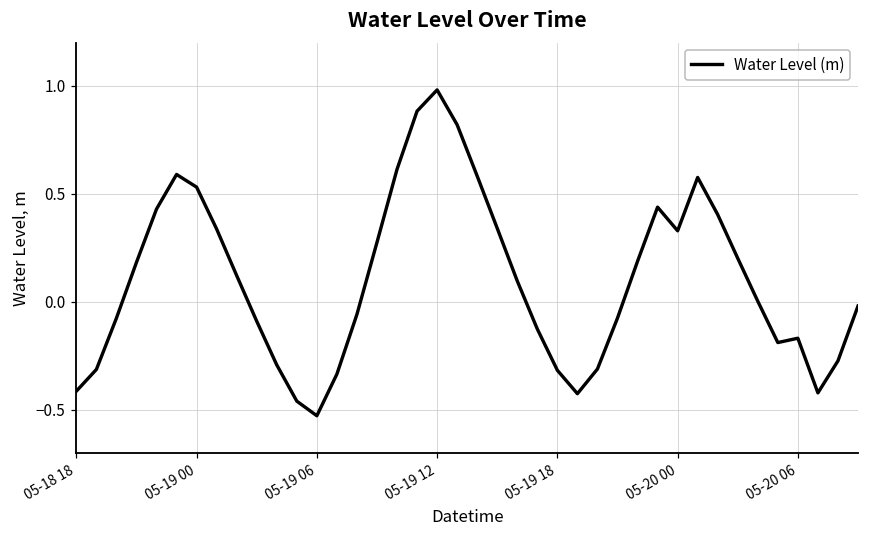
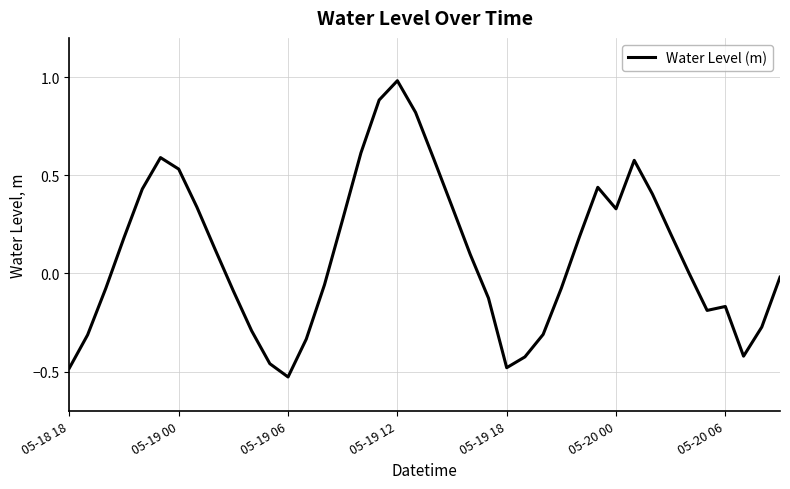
  {
-   "05-18 18": -0.41,
+   "05-18 18": -0.48,
    "05-19 00": 0.53,
    "05-19 06": -0.53,
    "05-19 12": 0.98,
-   "05-19 18": -0.32,
+   "05-19 18": -0.48,
    "05-20 00": 0.33,
    "05-20 06": -0.17
  }
